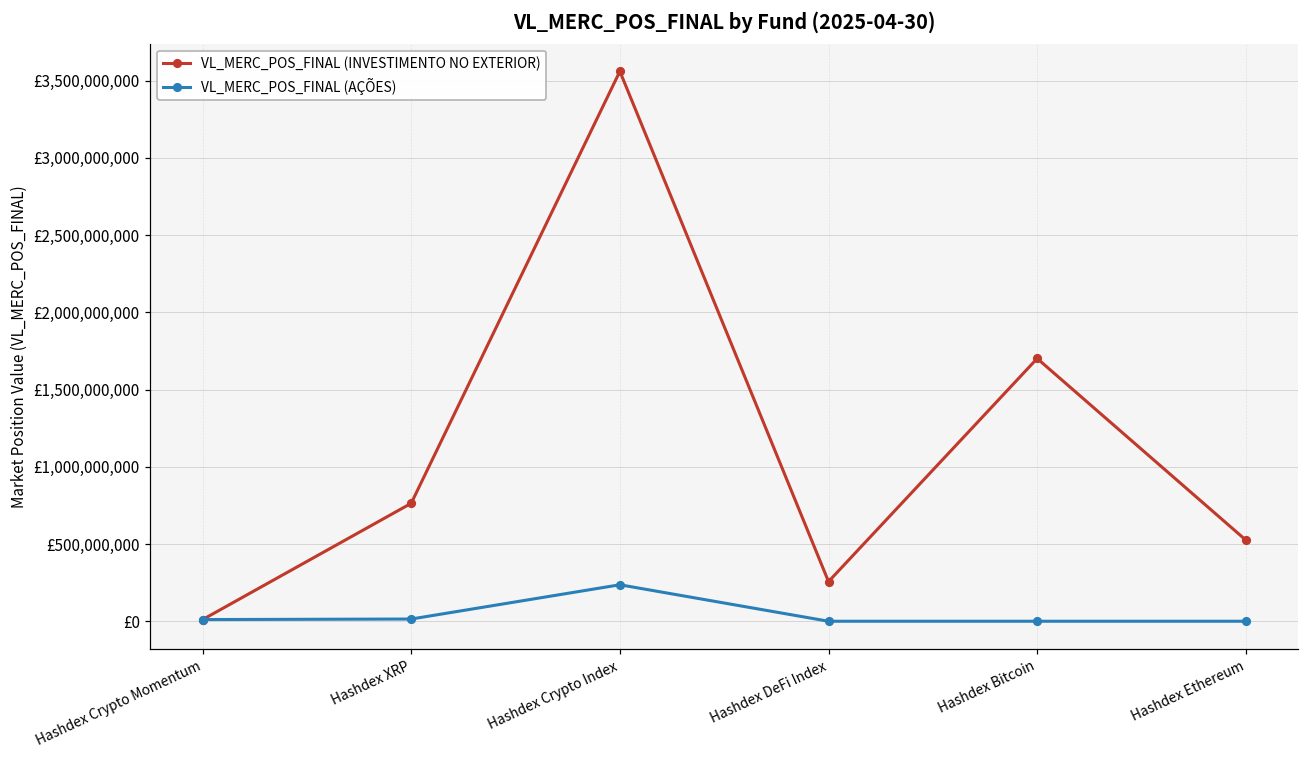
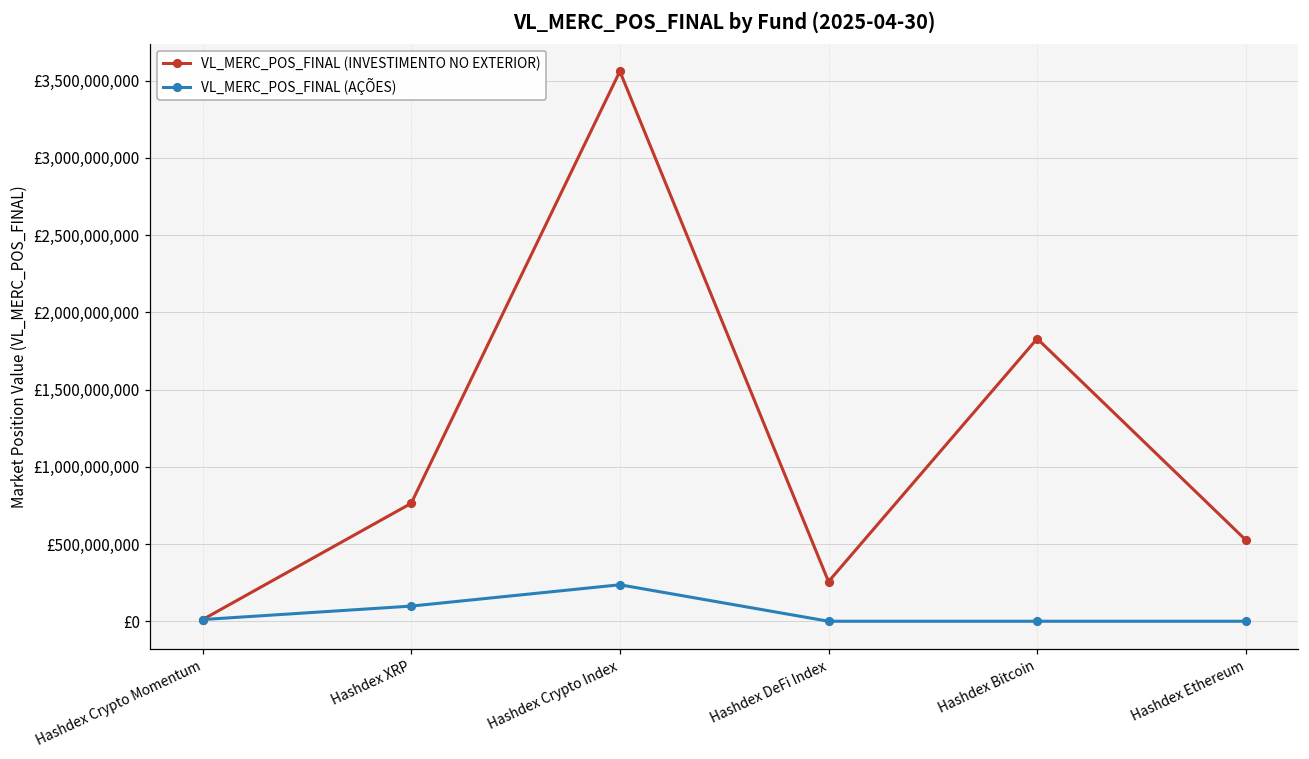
  {
    "VL_MERC_POS_FINAL (INVESTIMENTO NO EXTERIOR)": {
      "Hashdex XRP": "£760,000,000",
      "Hashdex Crypto Index": "£3,560,000,000",
      "Hashdex DeFi Index": "£260,000,000",
-     "Hashdex Bitcoin": "£1,700,000,000",
+     "Hashdex Bitcoin": "£1,830,000,000",
      "Hashdex Ethereum": "£530,000,000"
    },
    "VL_MERC_POS_FINAL (AÇÕES)": {
-     "Hashdex XRP": "£10,000,000",
+     "Hashdex XRP": "£100,000,000",
      "Hashdex Crypto Index": "£240,000,000",
      "Hashdex DeFi Index": "£0",
      "Hashdex Bitcoin": "£0",
      "Hashdex Ethereum": "£0"
    }
  }
